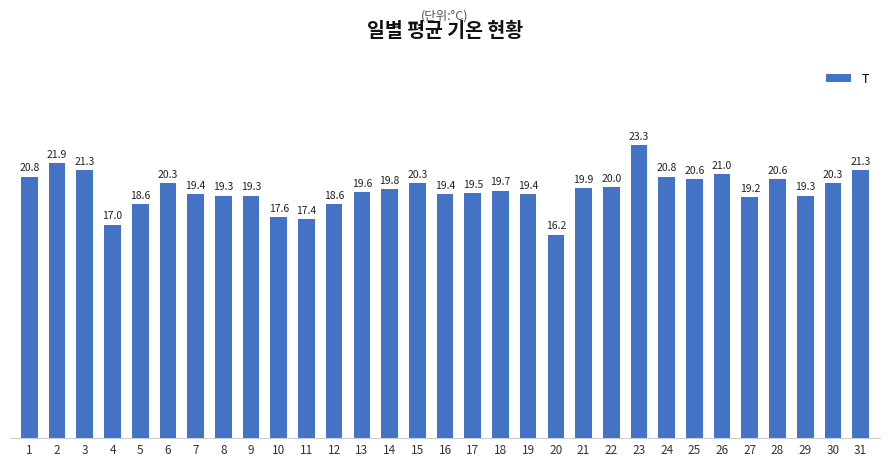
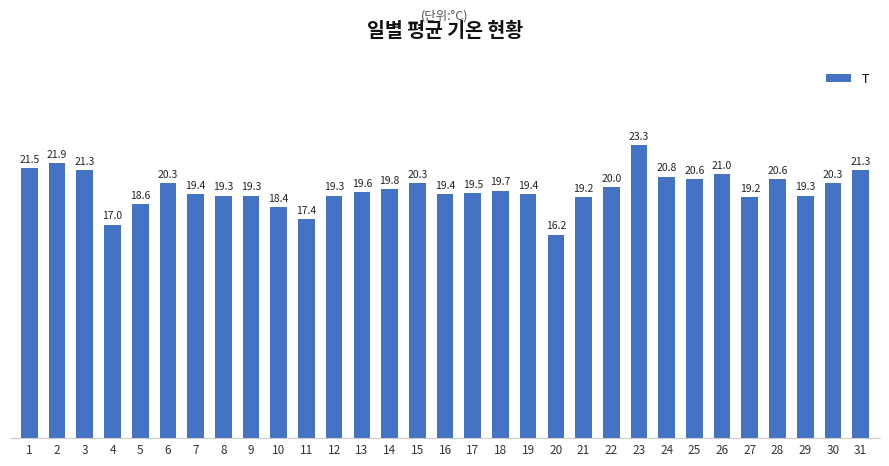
  {
-   "1": 20.8,
+   "1": 21.5,
    "2": 21.9,
    "3": 21.3,
    "4": 17.0,
    "5": 18.6,
    "6": 20.3,
    "7": 19.4,
    "8": 19.3,
    "9": 19.3,
-   "10": 17.6,
+   "10": 18.4,
    "11": 17.4,
-   "12": 18.6,
+   "12": 19.3,
    "13": 19.6,
    "14": 19.8,
    "15": 20.3,
    "16": 19.4,
    "17": 19.5,
    "18": 19.7,
    "19": 19.4,
    "20": 16.2,
-   "21": 19.9,
+   "21": 19.2,
    "22": 20.0,
    "23": 23.3,
    "24": 20.8,
    "25": 20.6,
    "26": 21.0,
    "27": 19.2,
    "28": 20.6,
    "29": 19.3,
    "30": 20.3,
    "31": 21.3
  }
